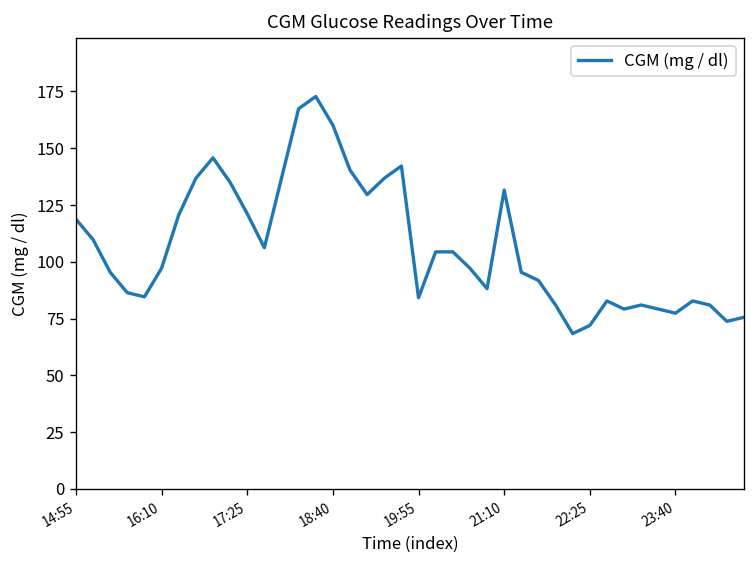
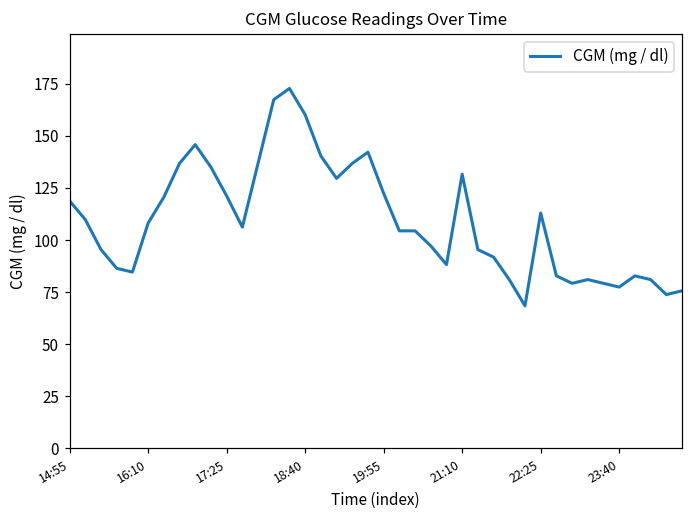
  {
    "14:55": 119,
-   "16:10": 97,
+   "16:10": 108,
    "17:25": 121,
    "18:40": 160,
-   "19:55": 84,
+   "19:55": 122,
    "21:10": 132,
-   "22:25": 72,
+   "22:25": 113,
    "23:40": 77
  }
